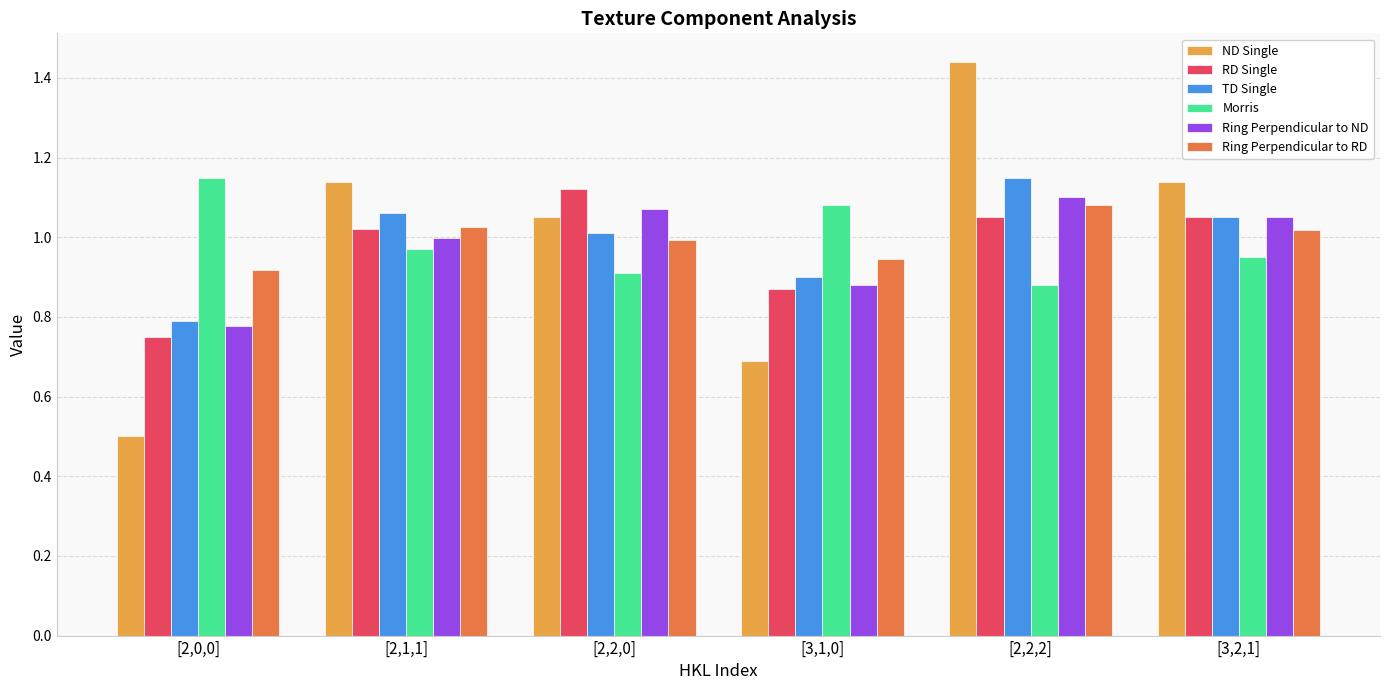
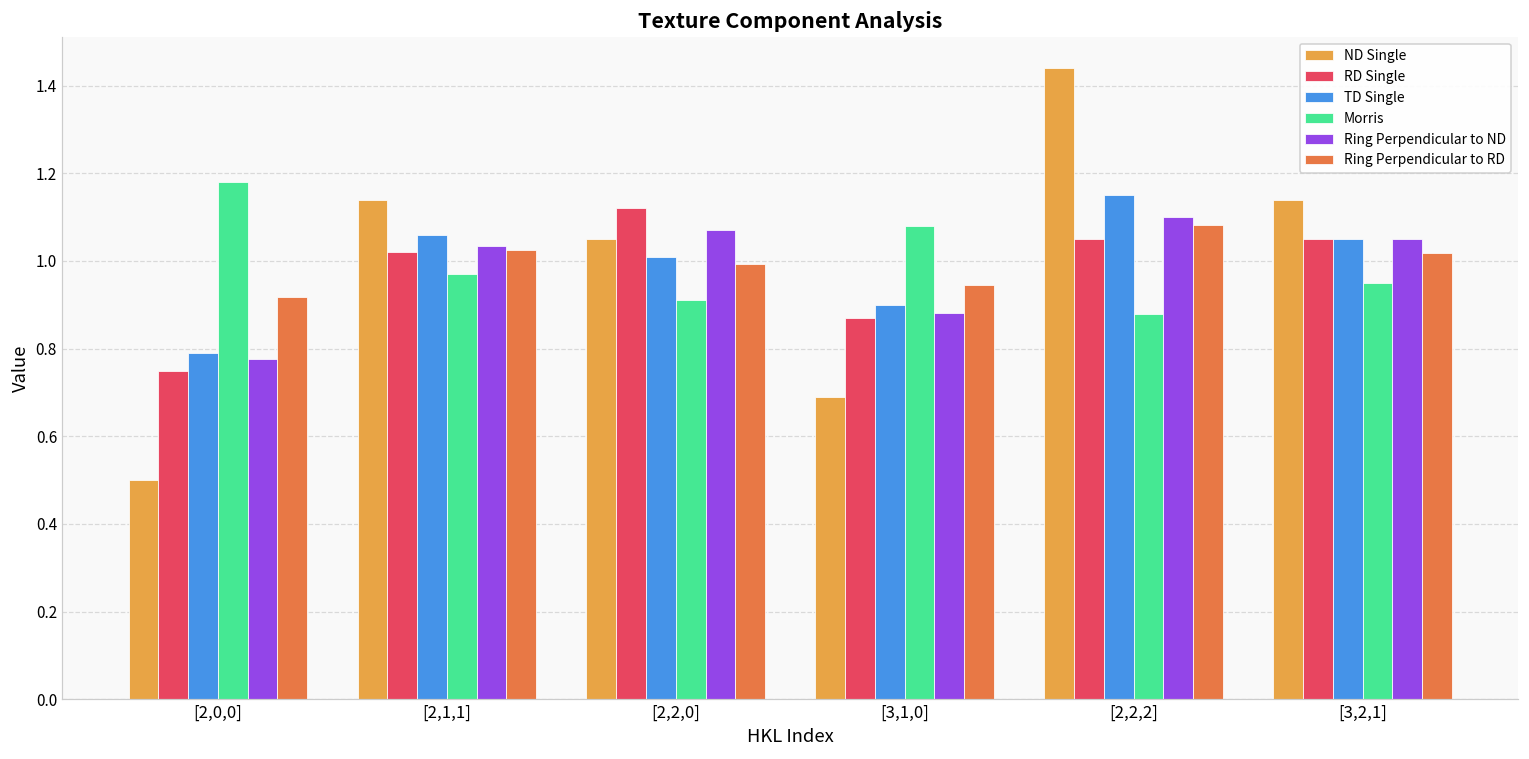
  {
    "TD Single": {
      "[2,0,0]": 0.79,
      "[2,1,1]": 1.06,
      "[2,2,0]": 1.01,
      "[3,1,0]": 0.90,
      "[2,2,2]": 1.15,
      "[3,2,1]": 1.05
    },
    "Morris": {
-     "[2,0,0]": 1.15,
+     "[2,0,0]": 1.18,
      "[2,1,1]": 0.97,
      "[2,2,0]": 0.91,
      "[3,1,0]": 1.08,
      "[2,2,2]": 0.88,
      "[3,2,1]": 0.95
    },
    "Ring Perpendicular to ND": {
      "[2,0,0]": 0.78,
-     "[2,1,1]": 1.00,
+     "[2,1,1]": 1.03,
      "[2,2,0]": 1.07,
      "[3,1,0]": 0.88,
      "[2,2,2]": 1.10,
      "[3,2,1]": 1.05
    }
  }
